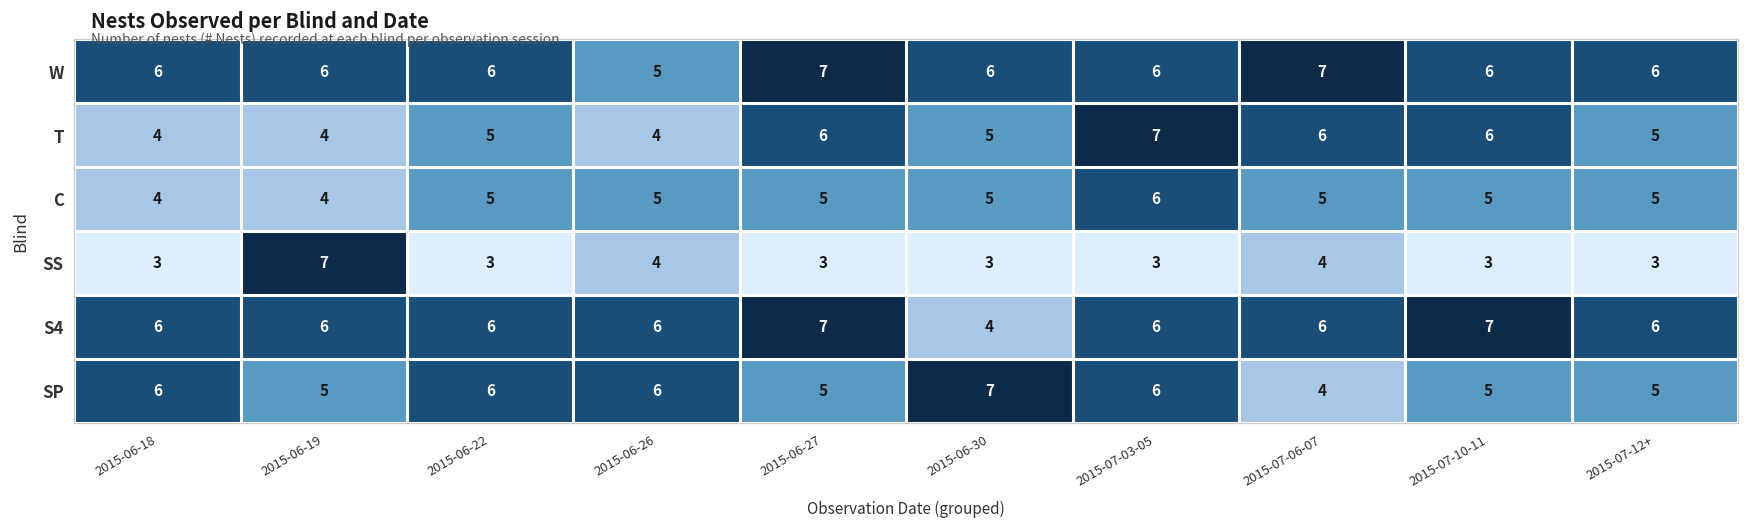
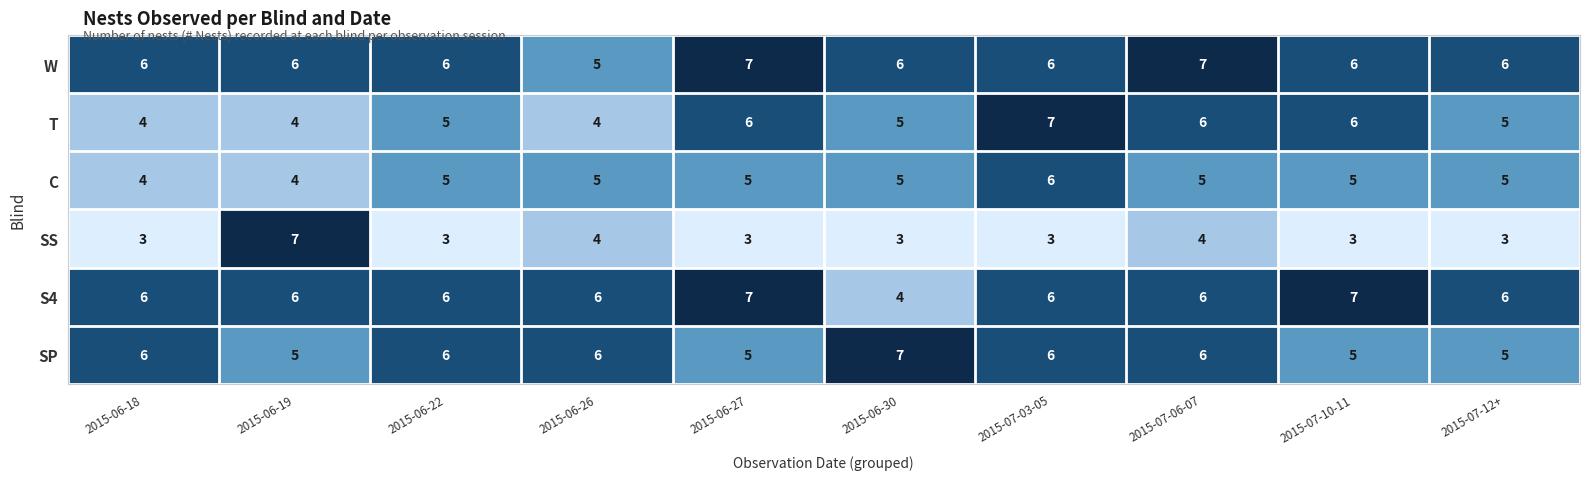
  {
    "W": {
      "2015-06-18": 6,
      "2015-06-19": 6,
      "2015-06-22": 6,
      "2015-06-26": 5,
      "2015-06-27": 7,
      "2015-06-30": 6,
      "2015-07-03-05": 6,
      "2015-07-06-07": 7,
      "2015-07-10-11": 6,
      "2015-07-12+": 6
    },
    "T": {
      "2015-06-18": 4,
      "2015-06-19": 4,
      "2015-06-22": 5,
      "2015-06-26": 4,
      "2015-06-27": 6,
      "2015-06-30": 5,
      "2015-07-03-05": 7,
      "2015-07-06-07": 6,
      "2015-07-10-11": 6,
      "2015-07-12+": 5
    },
    "C": {
      "2015-06-18": 4,
      "2015-06-19": 4,
      "2015-06-22": 5,
      "2015-06-26": 5,
      "2015-06-27": 5,
      "2015-06-30": 5,
      "2015-07-03-05": 6,
      "2015-07-06-07": 5,
      "2015-07-10-11": 5,
      "2015-07-12+": 5
    },
    "SS": {
      "2015-06-18": 3,
      "2015-06-19": 7,
      "2015-06-22": 3,
      "2015-06-26": 4,
      "2015-06-27": 3,
      "2015-06-30": 3,
      "2015-07-03-05": 3,
      "2015-07-06-07": 4,
      "2015-07-10-11": 3,
      "2015-07-12+": 3
    },
    "S4": {
      "2015-06-18": 6,
      "2015-06-19": 6,
      "2015-06-22": 6,
      "2015-06-26": 6,
      "2015-06-27": 7,
      "2015-06-30": 4,
      "2015-07-03-05": 6,
      "2015-07-06-07": 6,
      "2015-07-10-11": 7,
      "2015-07-12+": 6
    },
    "SP": {
      "2015-06-18": 6,
      "2015-06-19": 5,
      "2015-06-22": 6,
      "2015-06-26": 6,
      "2015-06-27": 5,
      "2015-06-30": 7,
      "2015-07-03-05": 6,
-     "2015-07-06-07": 4,
+     "2015-07-06-07": 6,
      "2015-07-10-11": 5,
      "2015-07-12+": 5
    }
  }
